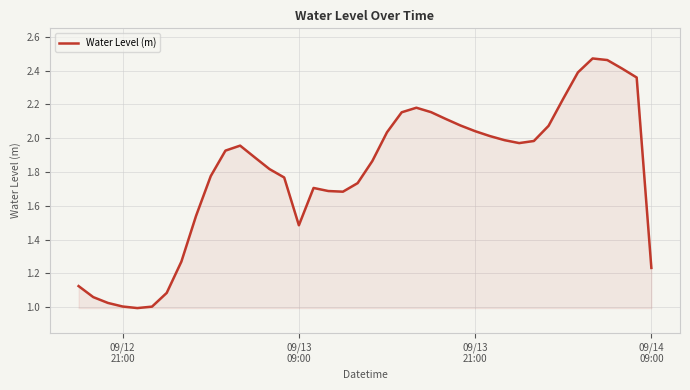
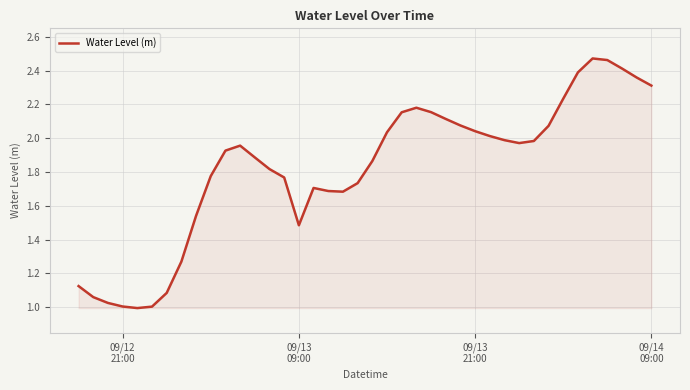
  {
    "09/12 21:00": 1.00,
    "09/13 09:00": 1.48,
    "09/13 21:00": 2.04,
-   "09/14 09:00": 1.23
+   "09/14 09:00": 2.31
  }
